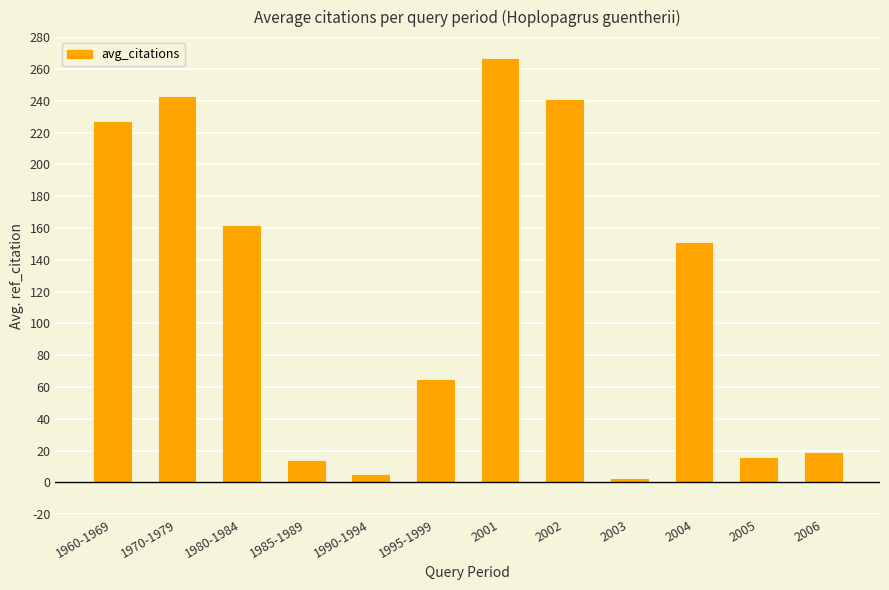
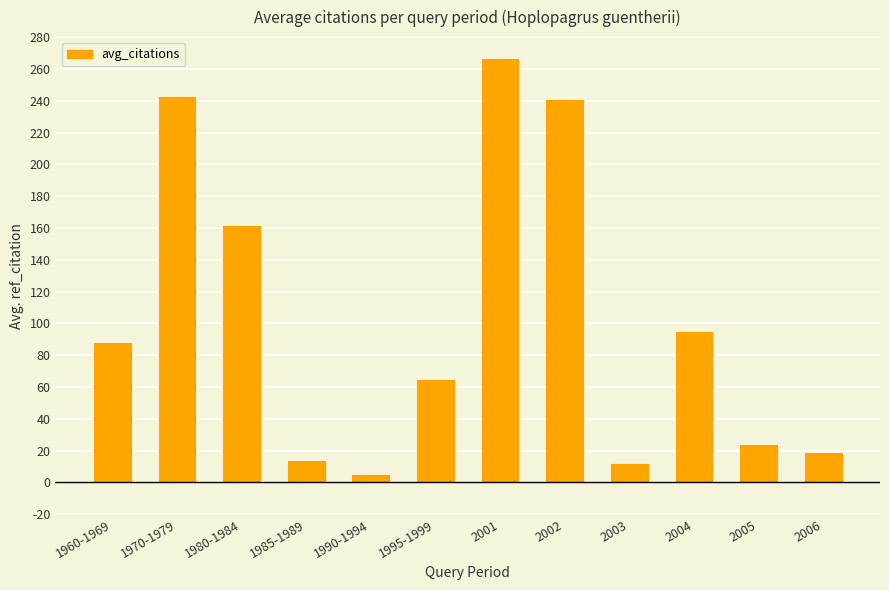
  {
-   "1960-1969": 227,
+   "1960-1969": 88,
    "1970-1979": 243,
    "1980-1984": 162,
    "1985-1989": 14,
    "1990-1994": 5,
    "1995-1999": 65,
    "2001": 267,
    "2002": 241,
-   "2003": 3,
-   "2004": 151,
-   "2005": 16,
+   "2003": 12,
+   "2004": 95,
+   "2005": 24,
    "2006": 19
  }
